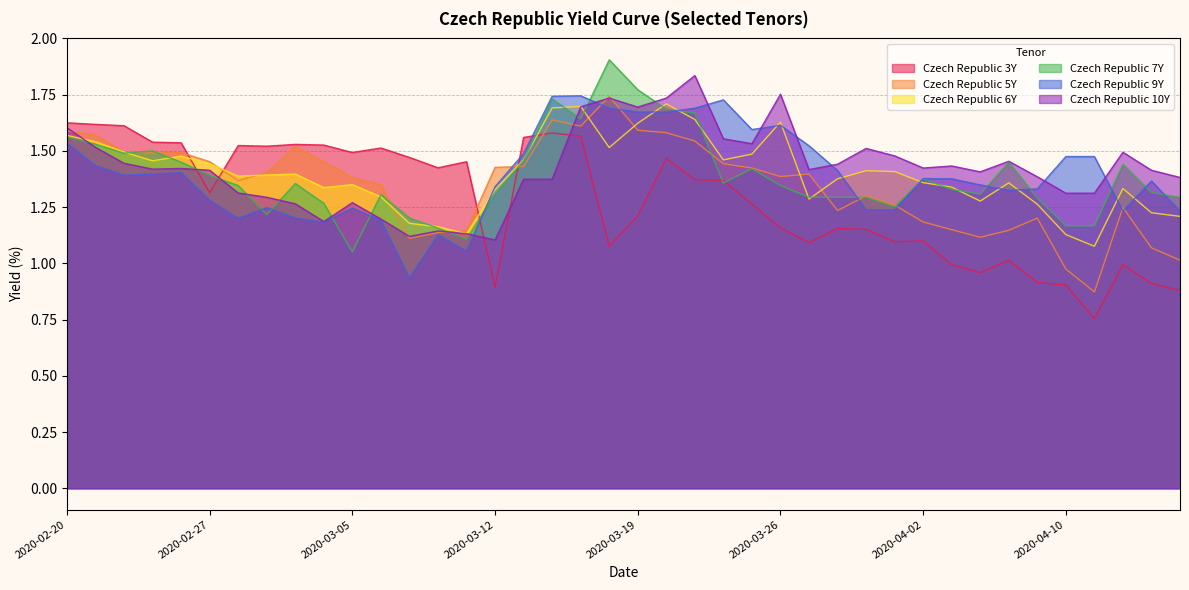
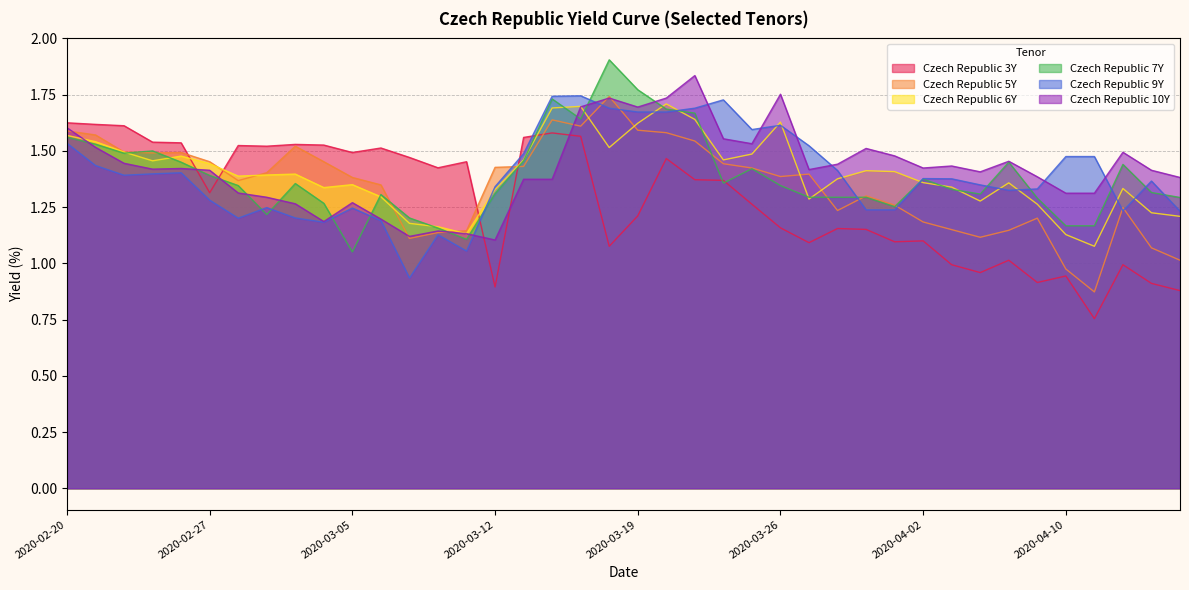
  {
    "Czech Republic 3Y": {
      "2020-02-20": 1.63,
      "2020-02-27": 1.31,
      "2020-03-05": 1.49,
      "2020-03-12": 0.90,
      "2020-03-19": 1.21,
      "2020-03-26": 1.16,
      "2020-04-02": 1.10,
-     "2020-04-10": 0.90
+     "2020-04-10": 0.94
    },
    "Czech Republic 5Y": {
      "2020-02-20": 1.59,
      "2020-03-05": 1.38,
      "2020-03-12": 1.43,
      "2020-03-19": 1.59,
      "2020-03-26": 1.39,
      "2020-04-02": 1.18,
      "2020-04-10": 0.98
    },
    "Czech Republic 6Y": {
      "2020-03-05": 1.35,
      "2020-03-12": 1.33,
      "2020-03-19": 1.62,
      "2020-03-26": 1.63,
      "2020-04-02": 1.36,
      "2020-04-10": 1.13
    },
    "Czech Republic 7Y": {
      "2020-02-27": 1.39,
      "2020-03-05": 1.05,
      "2020-03-12": 1.31,
      "2020-03-19": 1.77,
      "2020-03-26": 1.35,
      "2020-04-10": 1.17
    },
    "Czech Republic 9Y": {
      "2020-02-20": 1.53,
      "2020-02-27": 1.28,
      "2020-03-05": 1.25,
      "2020-03-12": 1.34,
      "2020-03-19": 1.67,
      "2020-03-26": 1.61,
      "2020-04-10": 1.48
    },
    "Czech Republic 10Y": {
      "2020-02-20": 1.60,
      "2020-02-27": 1.41,
      "2020-03-05": 1.27,
      "2020-03-12": 1.10,
      "2020-03-19": 1.70,
      "2020-03-26": 1.75,
      "2020-04-02": 1.42,
      "2020-04-10": 1.31
    }
  }
